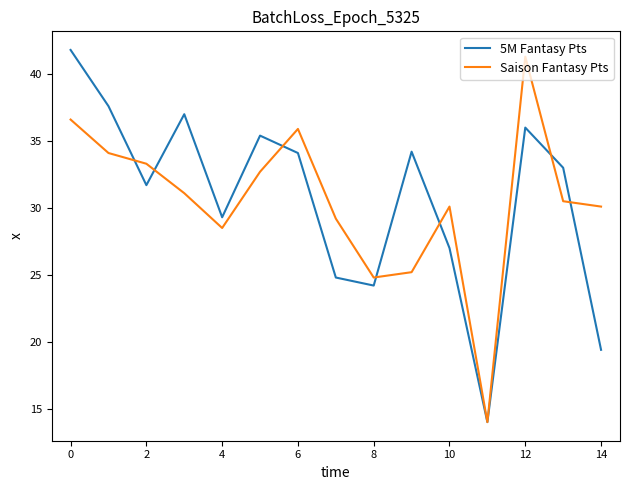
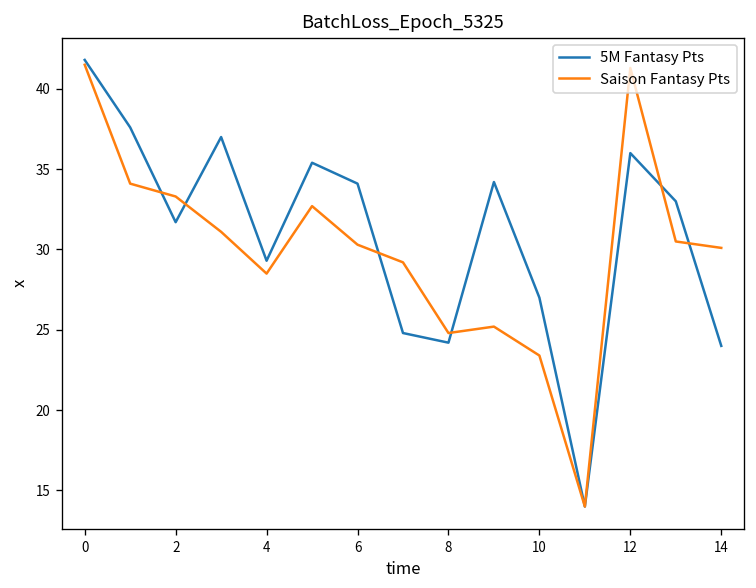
  {
    "5M Fantasy Pts": {
      "0": 41.8,
      "2": 31.7,
      "4": 29.3,
      "6": 34.1,
      "8": 24.2,
      "10": 27.0,
      "12": 36.0,
-     "14": 19.4
+     "14": 24.0
    },
    "Saison Fantasy Pts": {
-     "0": 36.6,
+     "0": 41.5,
      "2": 33.3,
      "4": 28.5,
-     "6": 35.9,
+     "6": 30.3,
      "8": 24.8,
-     "10": 30.1,
+     "10": 23.4,
      "14": 30.1
    }
  }
